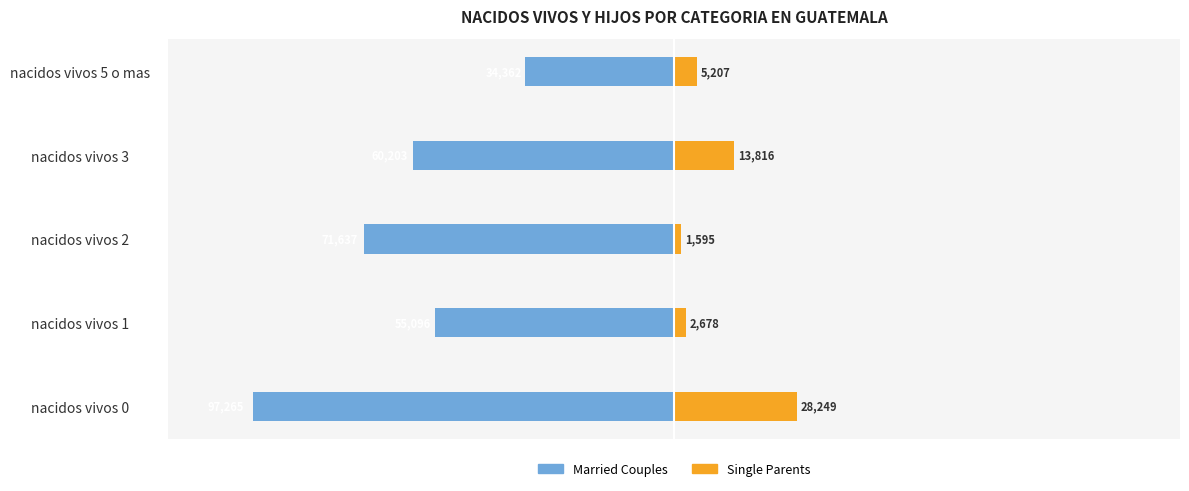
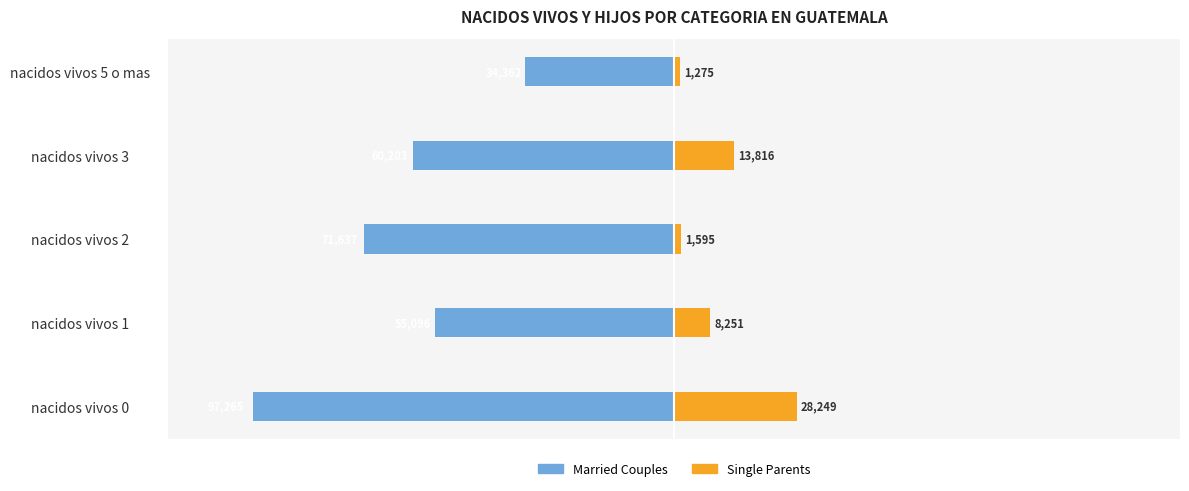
  {
    "Single Parents": {
-     "nacidos vivos 5 o mas": "5,207",
+     "nacidos vivos 5 o mas": "1,275",
      "nacidos vivos 3": "13,816",
      "nacidos vivos 2": "1,595",
-     "nacidos vivos 1": "2,678",
+     "nacidos vivos 1": "8,251",
      "nacidos vivos 0": "28,249"
    }
  }
